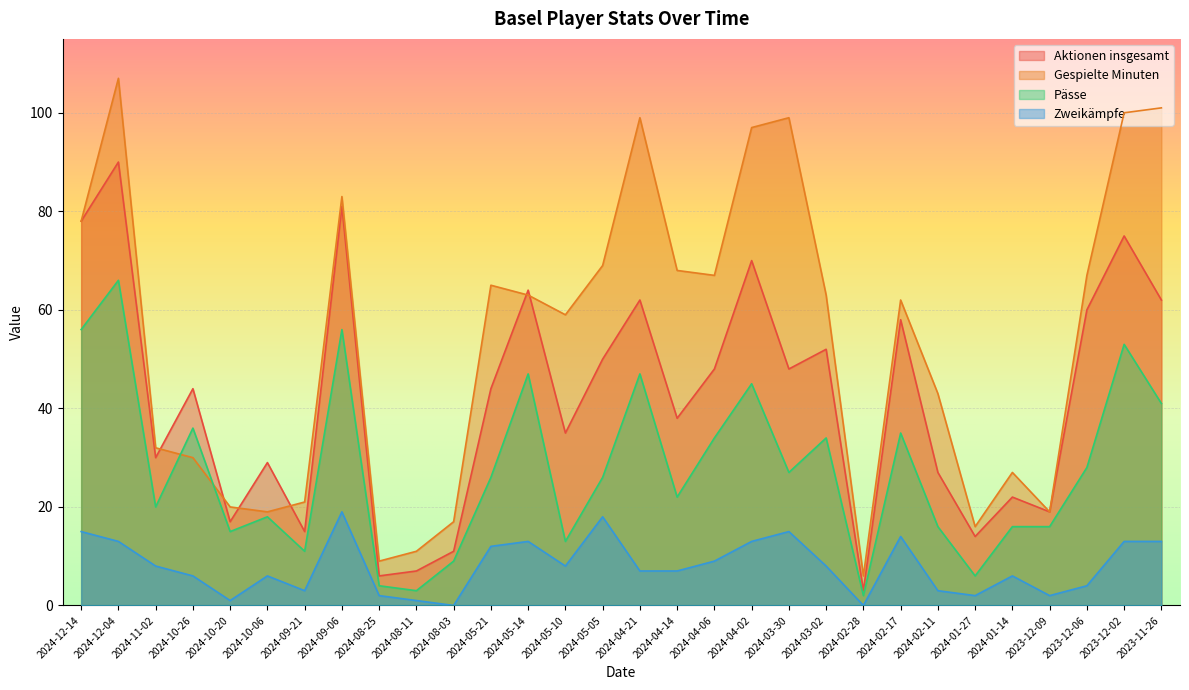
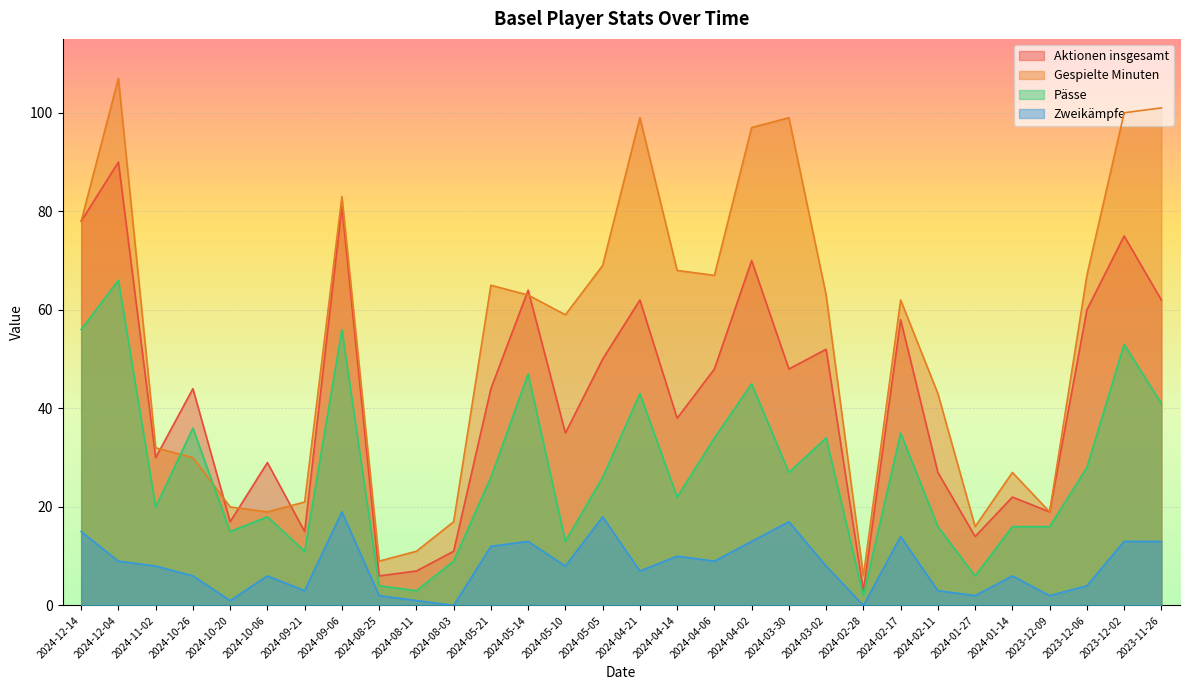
  {
    "Pässe": {
      "2024-12-14": 56,
      "2024-12-04": 66,
      "2024-11-02": 20,
      "2024-10-26": 36,
      "2024-10-20": 15,
      "2024-10-06": 18,
      "2024-09-21": 11,
      "2024-09-06": 56,
      "2024-08-25": 4,
      "2024-08-11": 3,
      "2024-08-03": 9,
      "2024-05-21": 26,
      "2024-05-14": 47,
      "2024-05-10": 13,
      "2024-05-05": 26,
-     "2024-04-21": 47,
+     "2024-04-21": 43,
      "2024-04-14": 22,
      "2024-04-06": 34,
      "2024-04-02": 45,
      "2024-03-30": 27,
      "2024-03-02": 34,
      "2024-02-28": 2,
      "2024-02-17": 35,
      "2024-02-11": 16,
      "2024-01-27": 6,
      "2024-01-14": 16,
      "2023-12-09": 16,
      "2023-12-06": 28,
      "2023-12-02": 53,
      "2023-11-26": 41
    },
    "Zweikämpfe": {
      "2024-12-14": 15,
-     "2024-12-04": 13,
+     "2024-12-04": 9,
      "2024-11-02": 8,
      "2024-10-26": 6,
      "2024-10-20": 1,
      "2024-10-06": 6,
      "2024-09-21": 3,
      "2024-09-06": 19,
      "2024-08-25": 2,
      "2024-08-11": 1,
      "2024-08-03": 0,
      "2024-05-21": 12,
      "2024-05-14": 13,
      "2024-05-10": 8,
      "2024-05-05": 18,
      "2024-04-21": 7,
-     "2024-04-14": 7,
+     "2024-04-14": 10,
      "2024-04-06": 9,
      "2024-04-02": 13,
-     "2024-03-30": 15,
+     "2024-03-30": 17,
      "2024-03-02": 8,
      "2024-02-28": 0,
      "2024-02-17": 14,
      "2024-02-11": 3,
      "2024-01-27": 2,
      "2024-01-14": 6,
      "2023-12-09": 2,
      "2023-12-06": 4,
      "2023-12-02": 13,
      "2023-11-26": 13
    }
  }
